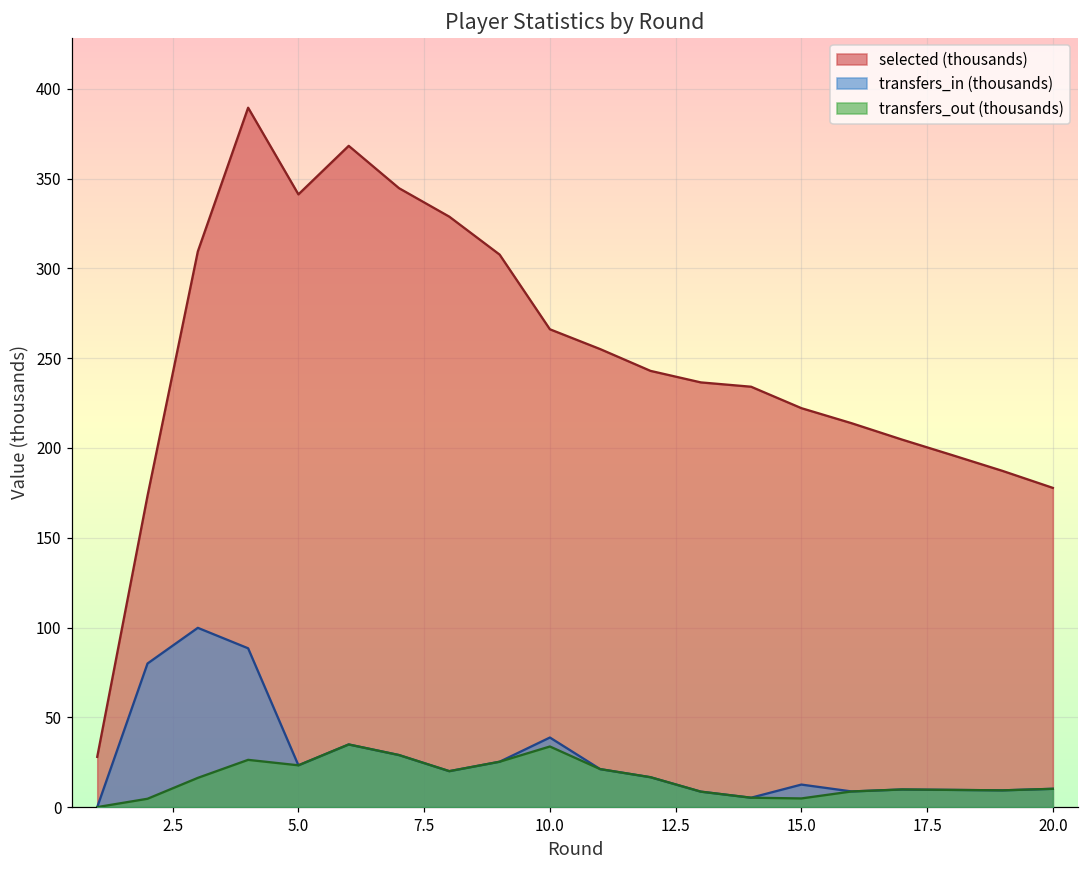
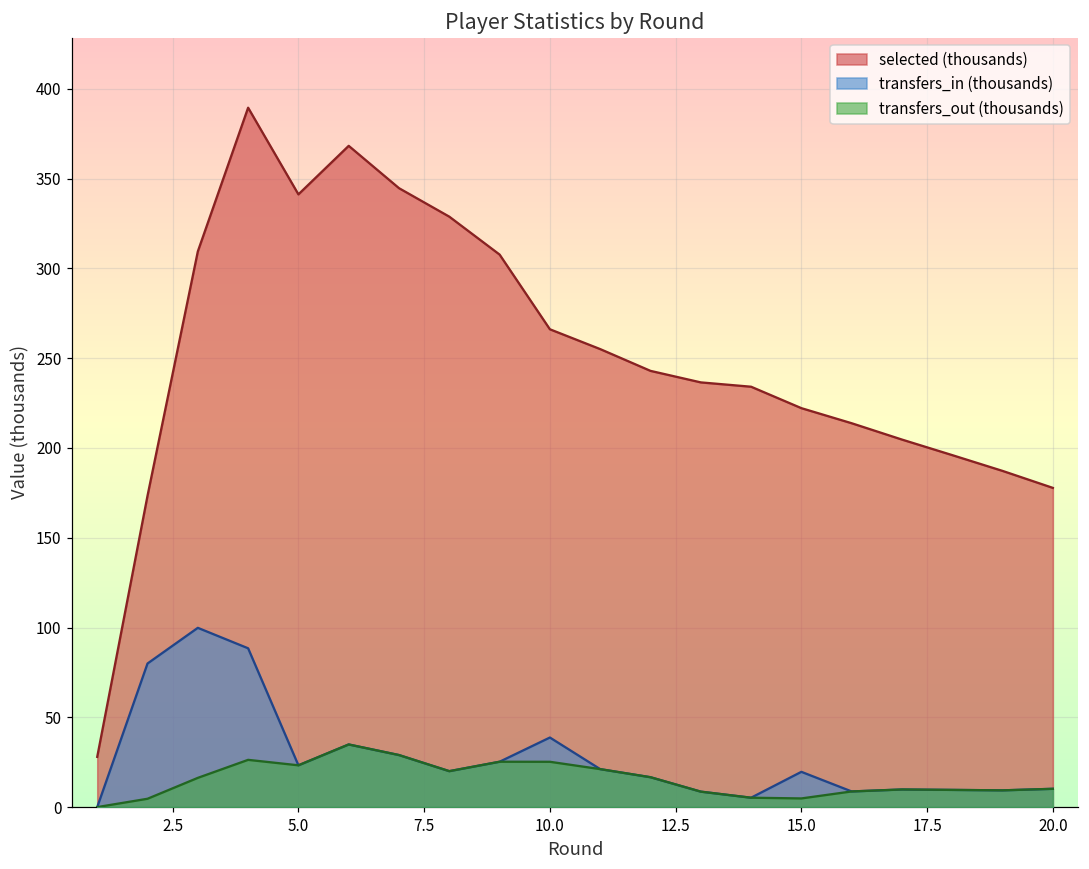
  {
    "selected (thousands)": {
      "5.0": 341,
      "10.0": 266,
      "15.0": 222,
      "20.0": 178
    },
    "transfers_in (thousands)": {
      "10.0": 39,
-     "15.0": 13
+     "15.0": 20
    },
    "transfers_out (thousands)": {
-     "10.0": 34,
+     "10.0": 25,
      "15.0": 5
    }
  }
